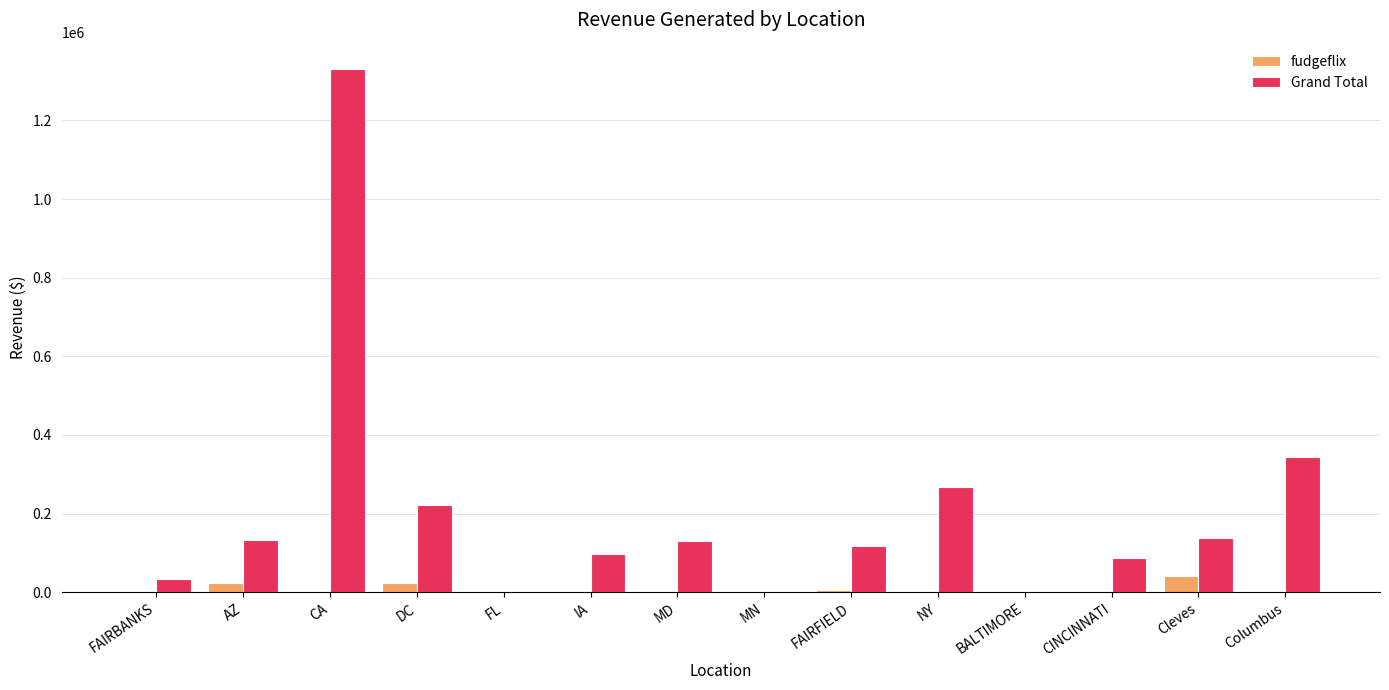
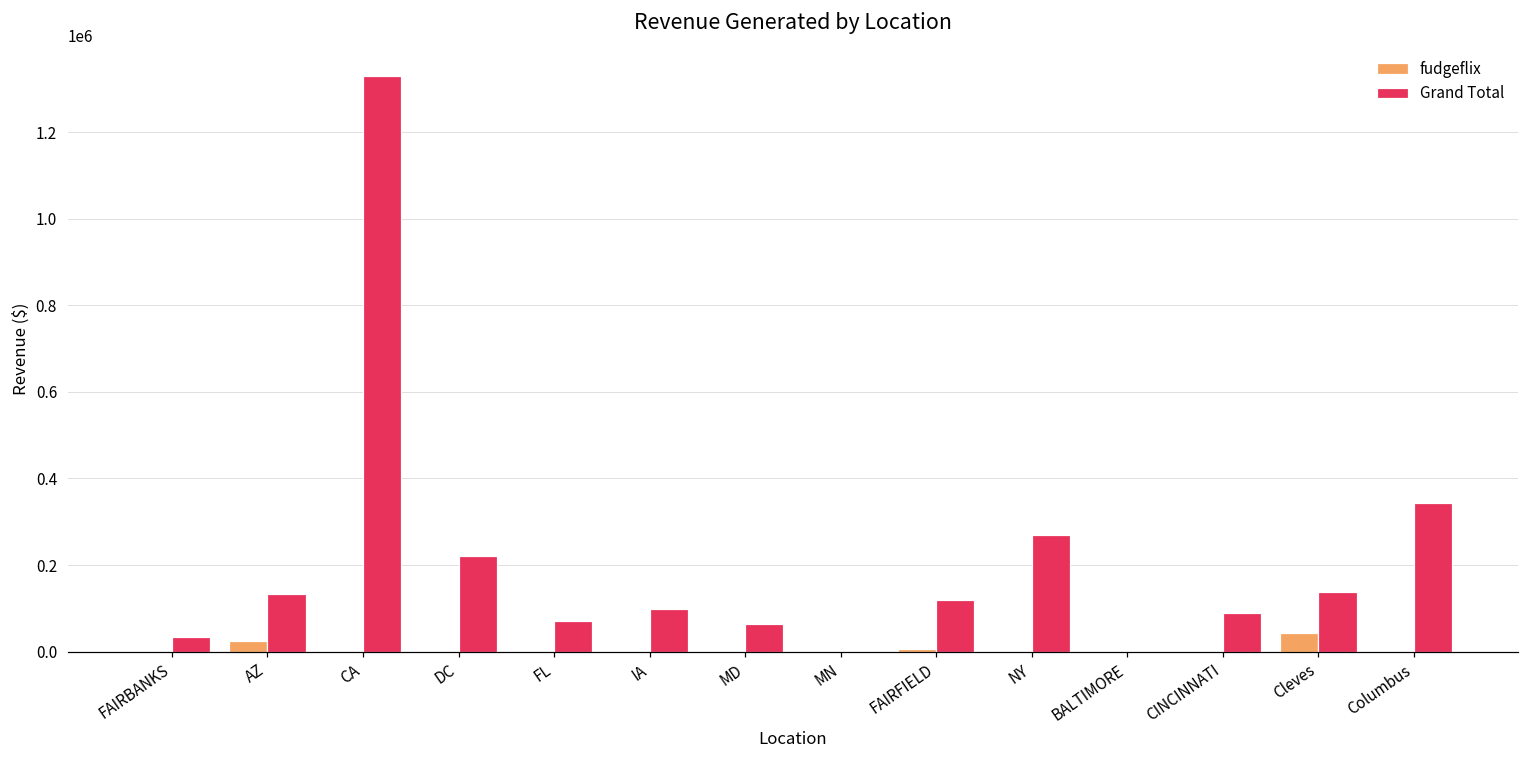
  {
    "fudgeflix": {
      "AZ": 20000,
-     "DC": 20000,
+     "DC": 0,
      "Cleves": 40000
    },
    "Grand Total": {
      "FAIRBANKS": 30000,
      "AZ": 130000,
      "CA": 1330000,
      "DC": 220000,
-     "FL": 0,
+     "FL": 70000,
      "IA": 100000,
-     "MD": 130000,
+     "MD": 60000,
      "FAIRFIELD": 120000,
      "NY": 270000,
      "CINCINNATI": 90000,
      "Cleves": 140000,
      "Columbus": 340000
    }
  }
